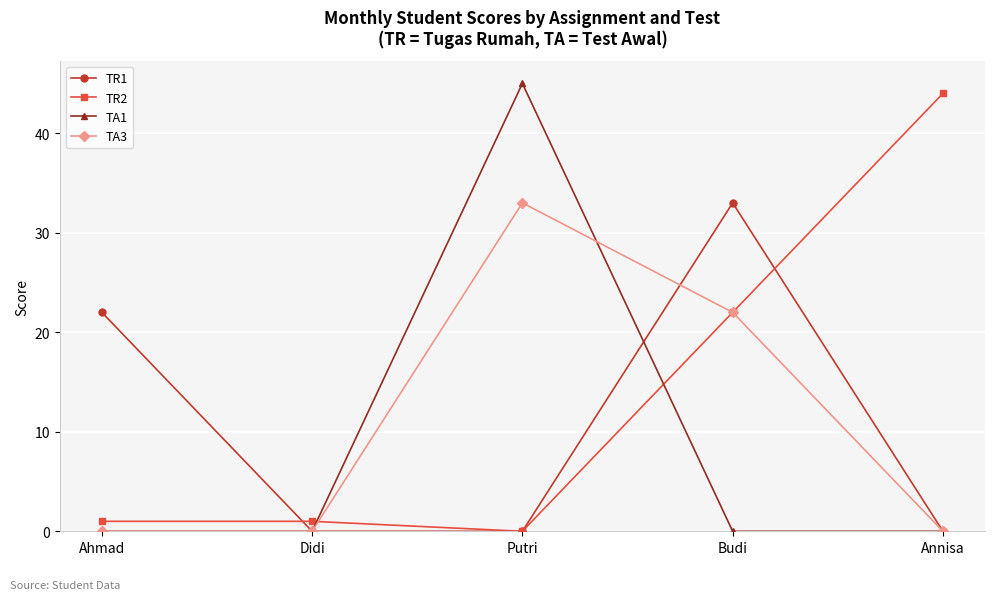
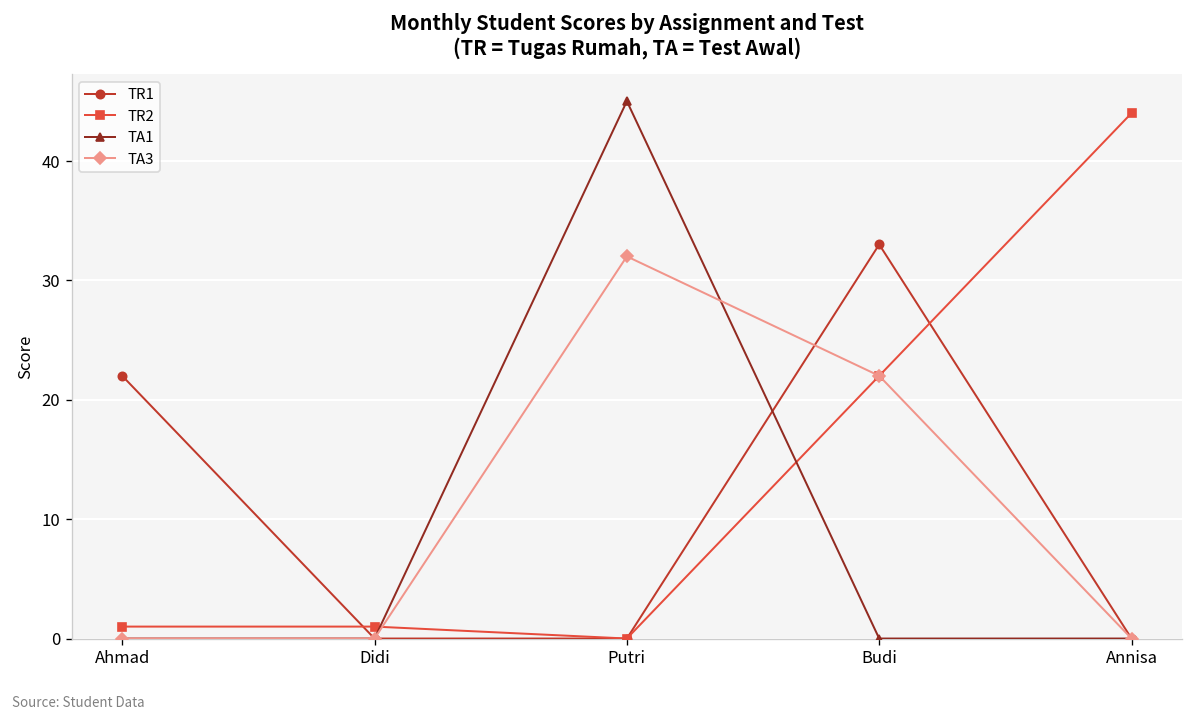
  {
    "TA3": {
-     "Putri": 33
+     "Putri": 32
    }
  }
